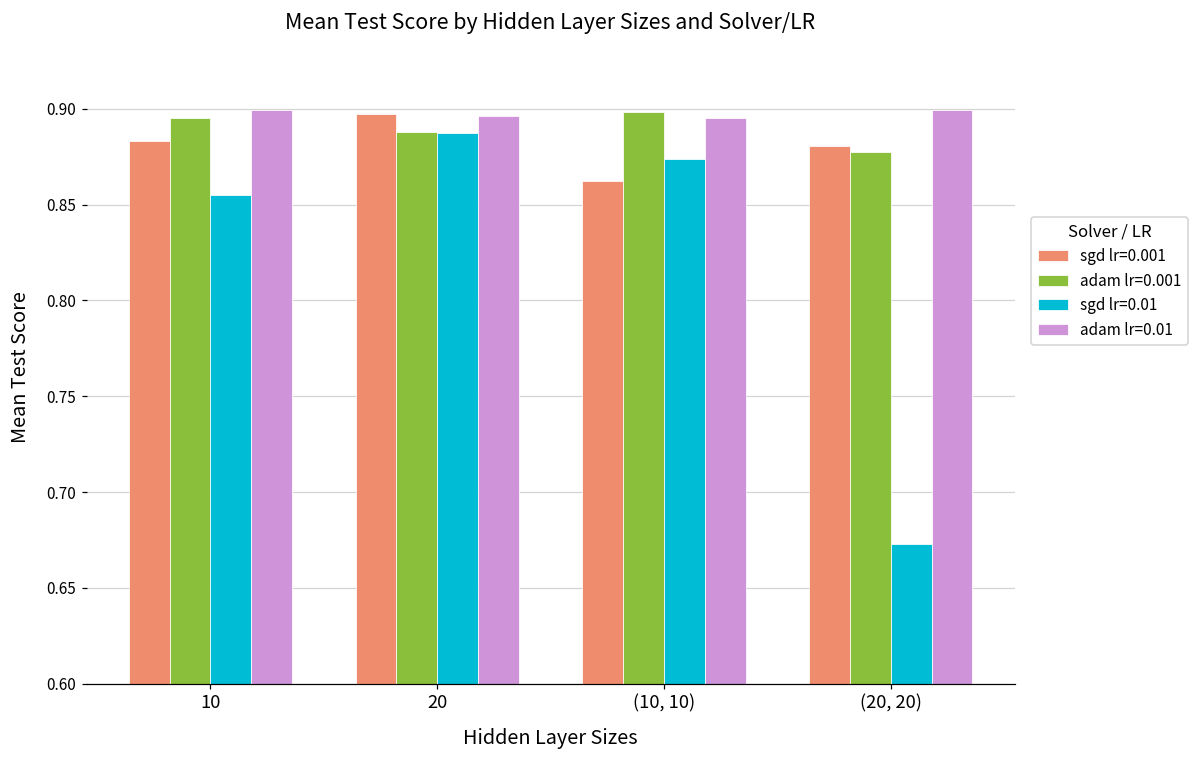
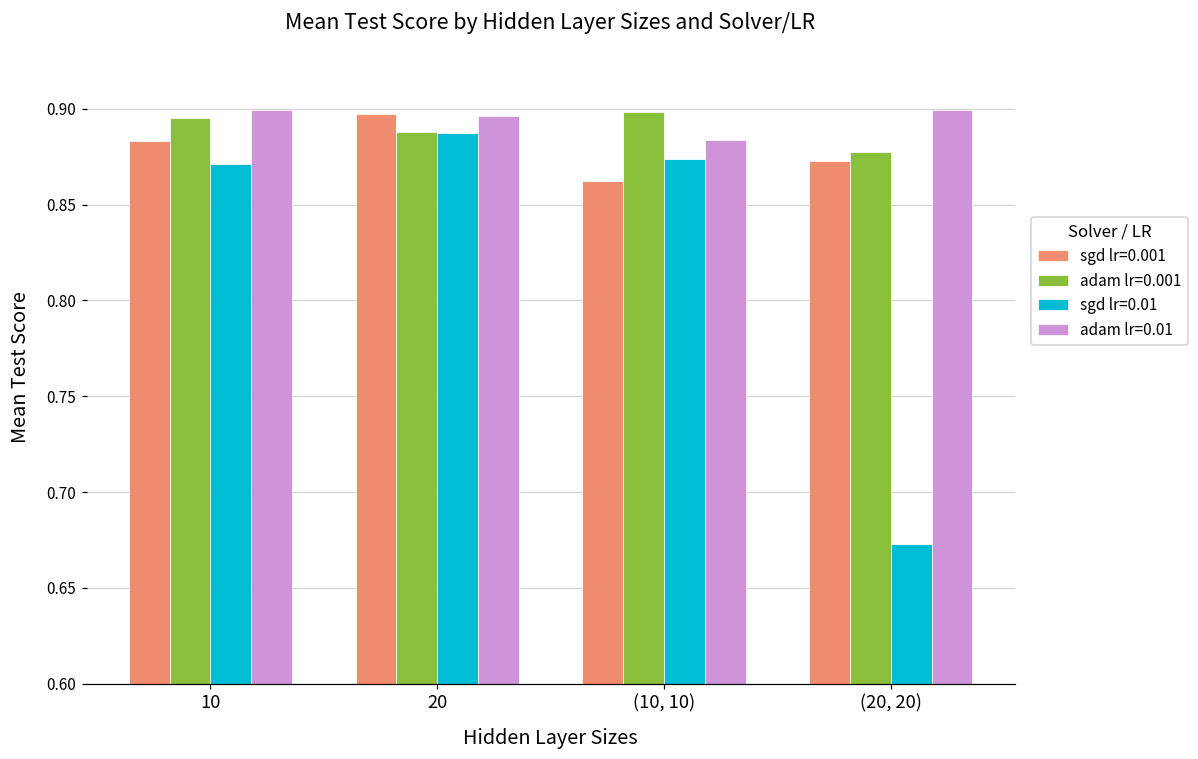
  {
    "sgd lr=0.001": {
      "10": 0.883,
      "20": 0.898,
      "(10, 10)": 0.862,
-     "(20, 20)": 0.881
+     "(20, 20)": 0.873
    },
    "adam lr=0.001": {
      "10": 0.895,
      "20": 0.888,
      "(10, 10)": 0.899,
      "(20, 20)": 0.877
    },
    "sgd lr=0.01": {
-     "10": 0.855,
+     "10": 0.871,
      "20": 0.887,
      "(10, 10)": 0.874,
      "(20, 20)": 0.673
    },
    "adam lr=0.01": {
      "10": 0.900,
      "20": 0.896,
-     "(10, 10)": 0.895,
+     "(10, 10)": 0.884,
      "(20, 20)": 0.900
    }
  }
